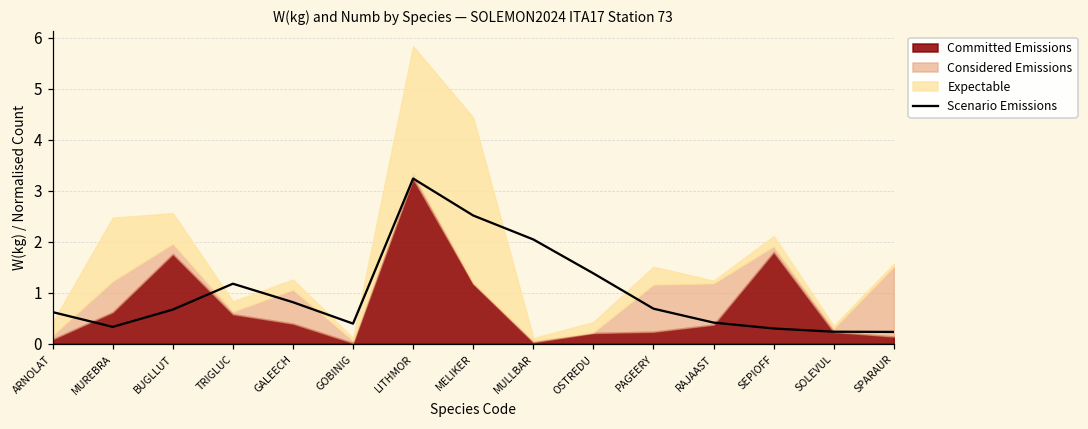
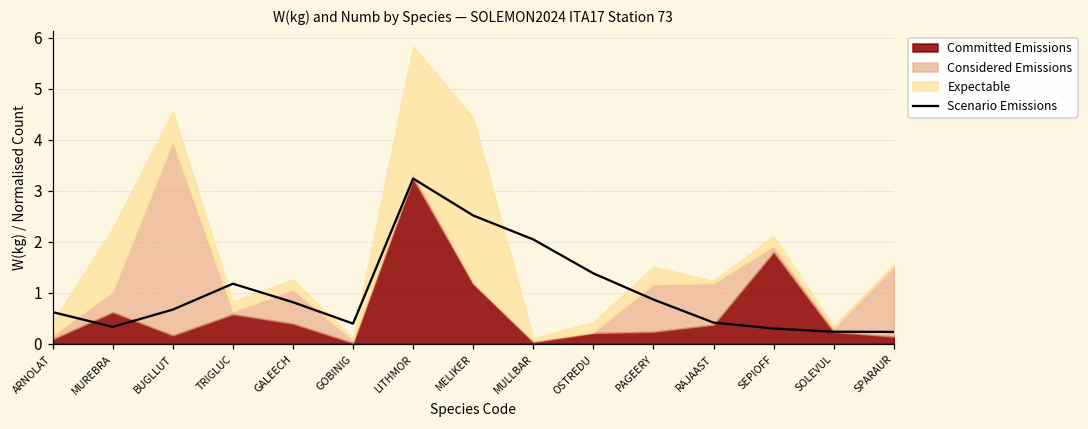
  {
    "Scenario Emissions": {
      "ARNOLAT": 0.6,
      "MUREBRA": 0.3,
      "BUGLLUT": 0.7,
      "TRIGLUC": 1.2,
      "GALEECH": 0.8,
      "GOBINIG": 0.4,
      "MELIKER": 2.5,
      "MULLBAR": 2.0,
      "OSTREDU": 1.4,
-     "PAGEERY": 0.7,
+     "PAGEERY": 0.9,
      "SEPIOFF": 0.3,
      "SPARAUR": 0.2
    },
    "Committed Emissions": {
      "ARNOLAT": 0.1,
      "MUREBRA": 0.6,
-     "BUGLLUT": 1.8,
+     "BUGLLUT": 0.2,
      "GALEECH": 0.4,
      "PAGEERY": 0.2,
      "SEPIOFF": 1.8,
      "SPARAUR": 0.1
    },
    "Considered Emissions": {
      "ARNOLAT": 0.1,
-     "MUREBRA": 0.6,
-     "BUGLLUT": 0.2,
+     "MUREBRA": 0.4,
+     "BUGLLUT": 3.8,
      "GALEECH": 0.7,
      "LITHMOR": 0.1,
      "PAGEERY": 0.9,
      "SEPIOFF": 0.1
    },
    "Expectable": {
      "ARNOLAT": 0.2,
      "MUREBRA": 1.2,
      "BUGLLUT": 0.6,
      "TRIGLUC": 0.2,
      "GALEECH": 0.2,
      "LITHMOR": 2.5,
      "MELIKER": 3.2,
      "OSTREDU": 0.2,
      "PAGEERY": 0.3,
      "SEPIOFF": 0.2
    }
  }
